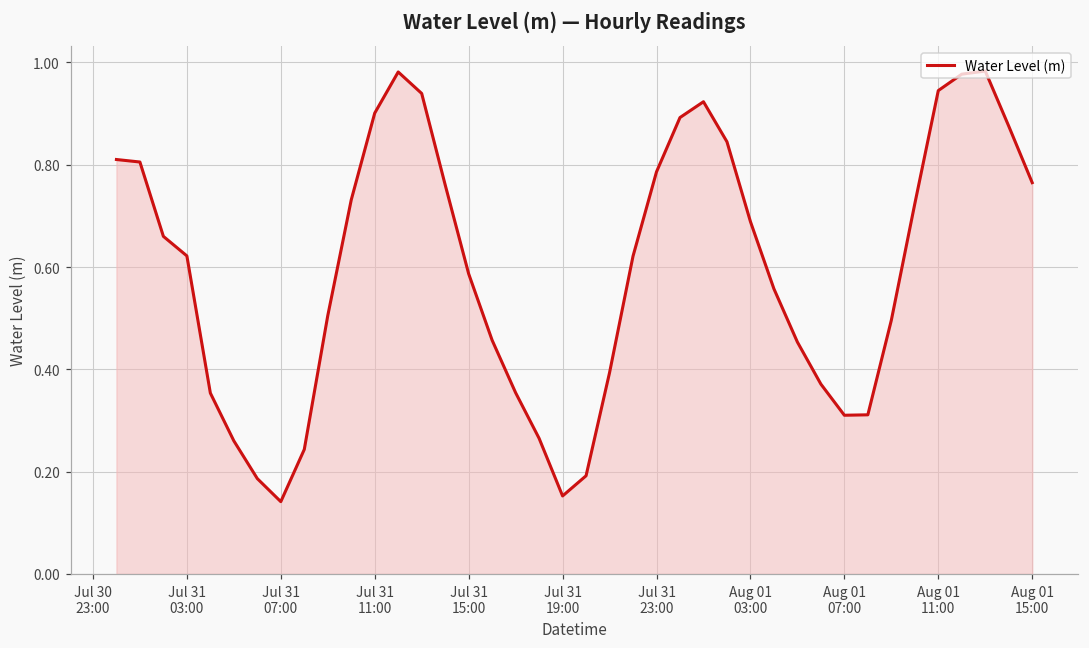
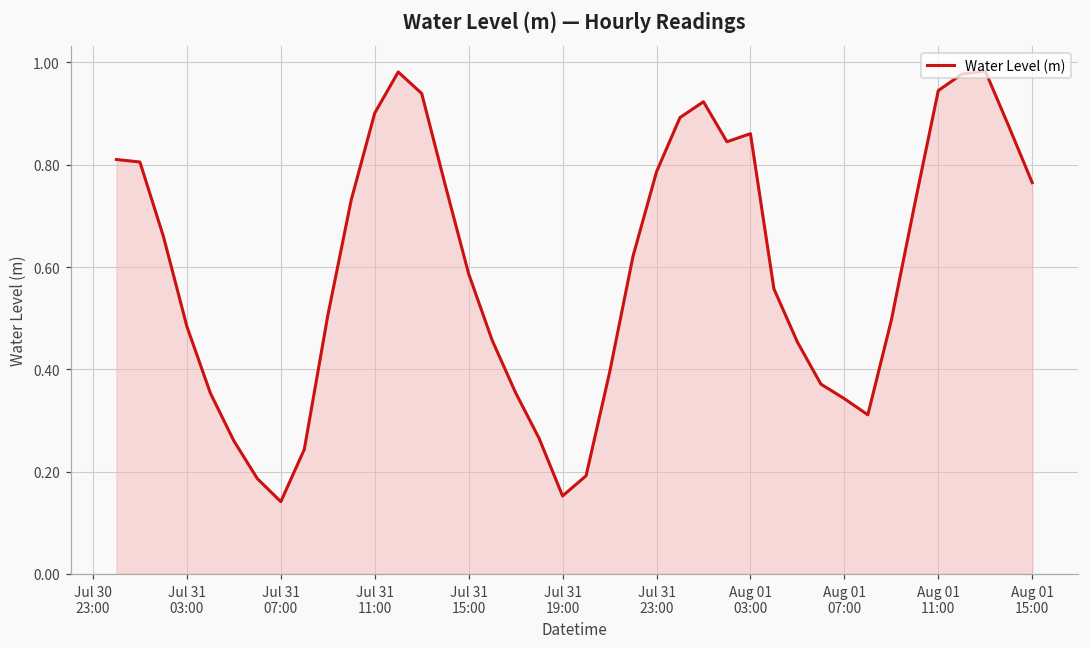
  {
-   "Jul 31 03:00": 0.62,
+   "Jul 31 03:00": 0.48,
    "Jul 31 07:00": 0.14,
    "Jul 31 11:00": 0.90,
    "Jul 31 15:00": 0.59,
    "Jul 31 19:00": 0.15,
    "Jul 31 23:00": 0.79,
-   "Aug 01 03:00": 0.69,
-   "Aug 01 07:00": 0.31,
+   "Aug 01 03:00": 0.86,
+   "Aug 01 07:00": 0.34,
    "Aug 01 11:00": 0.95,
    "Aug 01 15:00": 0.77
  }
